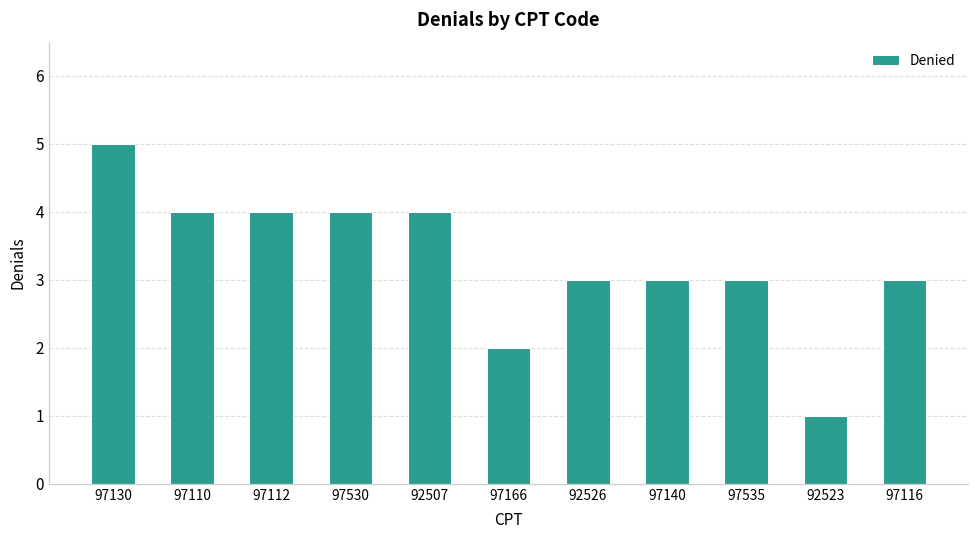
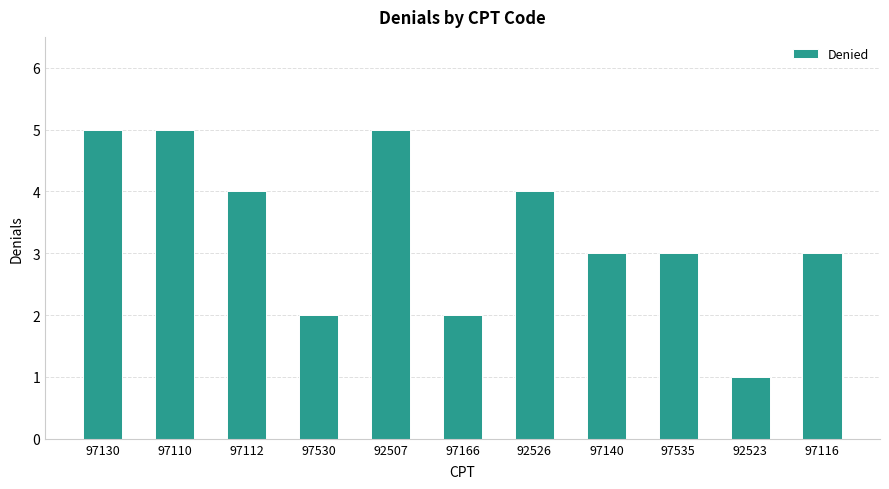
  {
    "97130": 5,
-   "97110": 4,
+   "97110": 5,
    "97112": 4,
-   "97530": 4,
-   "92507": 4,
+   "97530": 2,
+   "92507": 5,
    "97166": 2,
-   "92526": 3,
+   "92526": 4,
    "97140": 3,
    "97535": 3,
    "92523": 1,
    "97116": 3
  }
